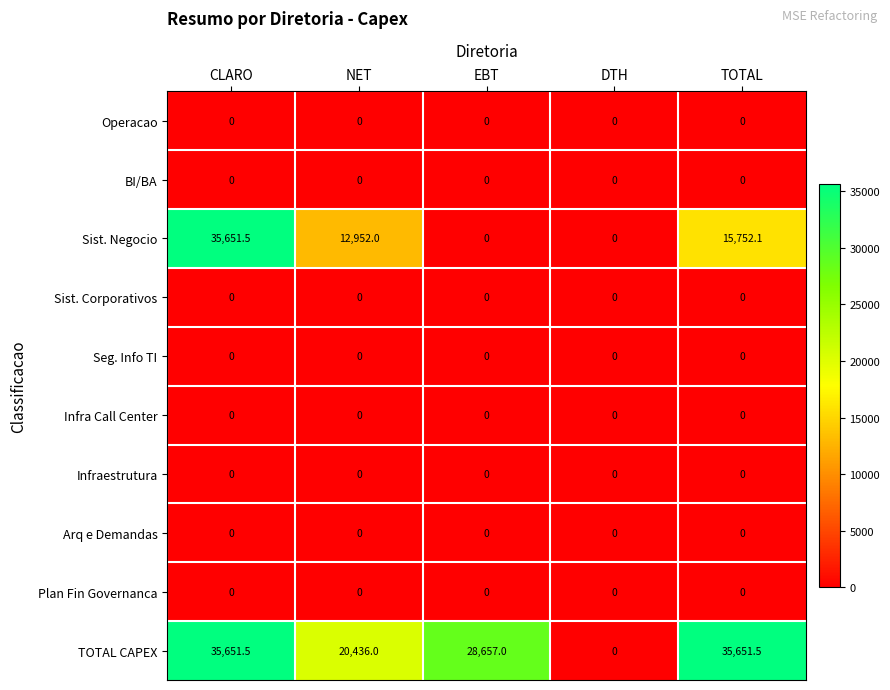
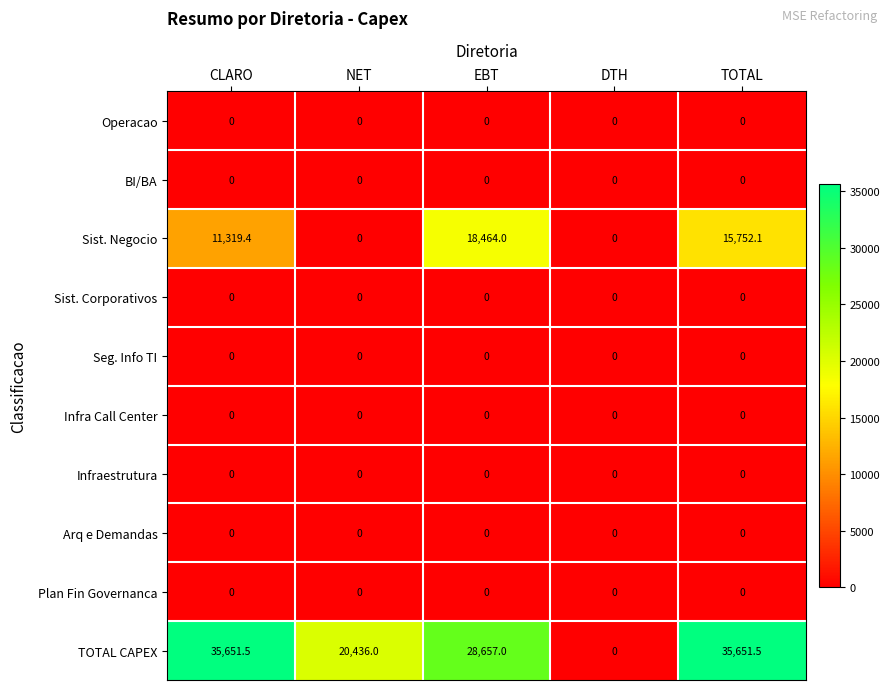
  {
    "Operacao": {
      "CLARO": "0",
      "NET": "0",
      "EBT": "0",
      "DTH": "0",
      "TOTAL": "0"
    },
    "BI/BA": {
      "CLARO": "0",
      "NET": "0",
      "EBT": "0",
      "DTH": "0",
      "TOTAL": "0"
    },
    "Sist. Negocio": {
-     "CLARO": "35,651.5",
-     "NET": "12,952.0",
-     "EBT": "0",
+     "CLARO": "11,319.4",
+     "NET": "0",
+     "EBT": "18,464.0",
      "DTH": "0",
      "TOTAL": "15,752.1"
    },
    "Sist. Corporativos": {
      "CLARO": "0",
      "NET": "0",
      "EBT": "0",
      "DTH": "0",
      "TOTAL": "0"
    },
    "Seg. Info TI": {
      "CLARO": "0",
      "NET": "0",
      "EBT": "0",
      "DTH": "0",
      "TOTAL": "0"
    },
    "Infra Call Center": {
      "CLARO": "0",
      "NET": "0",
      "EBT": "0",
      "DTH": "0",
      "TOTAL": "0"
    },
    "Infraestrutura": {
      "CLARO": "0",
      "NET": "0",
      "EBT": "0",
      "DTH": "0",
      "TOTAL": "0"
    },
    "Arq e Demandas": {
      "CLARO": "0",
      "NET": "0",
      "EBT": "0",
      "DTH": "0",
      "TOTAL": "0"
    },
    "Plan Fin Governanca": {
      "CLARO": "0",
      "NET": "0",
      "EBT": "0",
      "DTH": "0",
      "TOTAL": "0"
    },
    "TOTAL CAPEX": {
      "CLARO": "35,651.5",
      "NET": "20,436.0",
      "EBT": "28,657.0",
      "DTH": "0",
      "TOTAL": "35,651.5"
    }
  }
